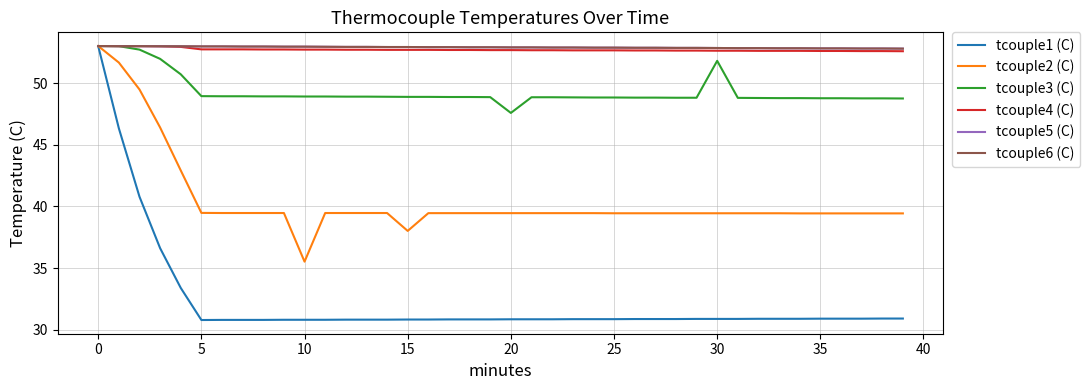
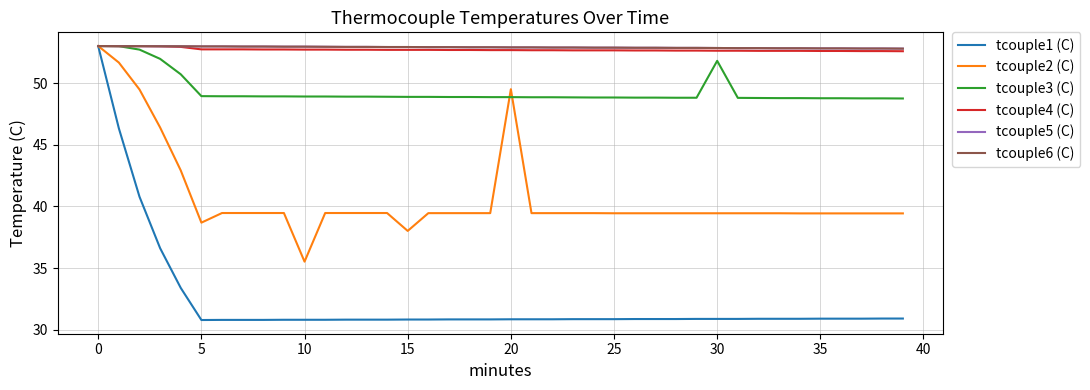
  {
    "tcouple1 (C)": {
      "5": 30.8,
      "10": 30.8,
      "15": 30.8,
      "20": 30.9,
      "25": 30.9,
      "30": 30.9,
      "35": 30.9
    },
    "tcouple2 (C)": {
-     "5": 39.5,
+     "5": 38.7,
      "10": 35.5,
      "15": 38.0,
-     "20": 39.5,
+     "20": 49.5,
      "25": 39.5,
      "30": 39.5,
      "35": 39.4
    },
    "tcouple3 (C)": {
      "5": 48.9,
      "10": 48.9,
      "15": 48.9,
-     "20": 47.6,
+     "20": 48.9,
      "25": 48.8,
      "30": 51.8,
      "35": 48.8
    },
    "tcouple4 (C)": {
      "5": 52.7,
      "10": 52.7,
      "15": 52.7,
      "20": 52.7,
      "25": 52.7,
      "30": 52.6,
      "35": 52.6
    },
    "tcouple6 (C)": {
      "5": 53.0,
      "10": 53.0,
      "15": 52.9,
      "20": 52.9,
      "25": 52.9,
      "30": 52.8,
      "35": 52.8
    }
  }
